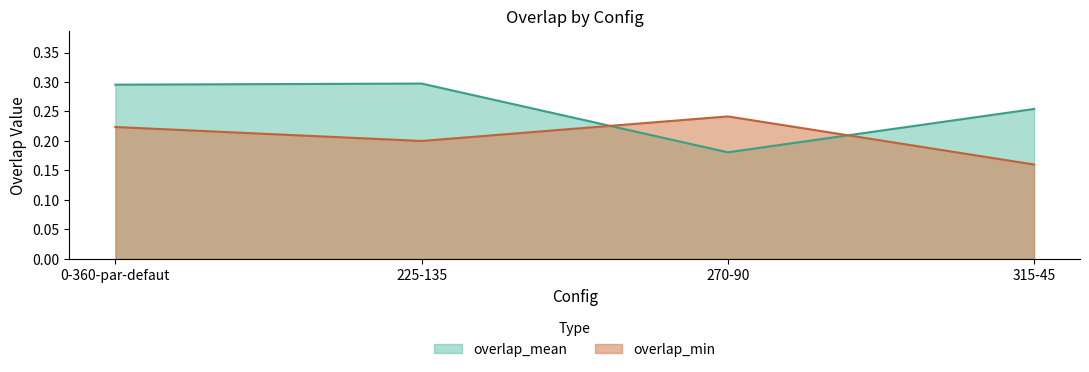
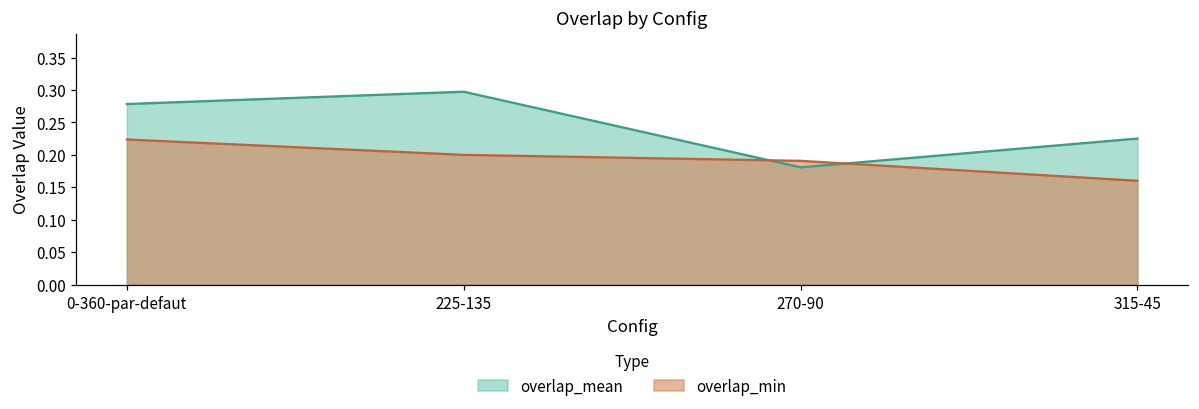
  {
    "overlap_mean": {
-     "0-360-par-defaut": 0.30,
+     "0-360-par-defaut": 0.28,
      "225-135": 0.30,
      "270-90": 0.18,
-     "315-45": 0.25
+     "315-45": 0.23
    },
    "overlap_min": {
      "0-360-par-defaut": 0.22,
      "225-135": 0.20,
-     "270-90": 0.24,
+     "270-90": 0.19,
      "315-45": 0.16
    }
  }
